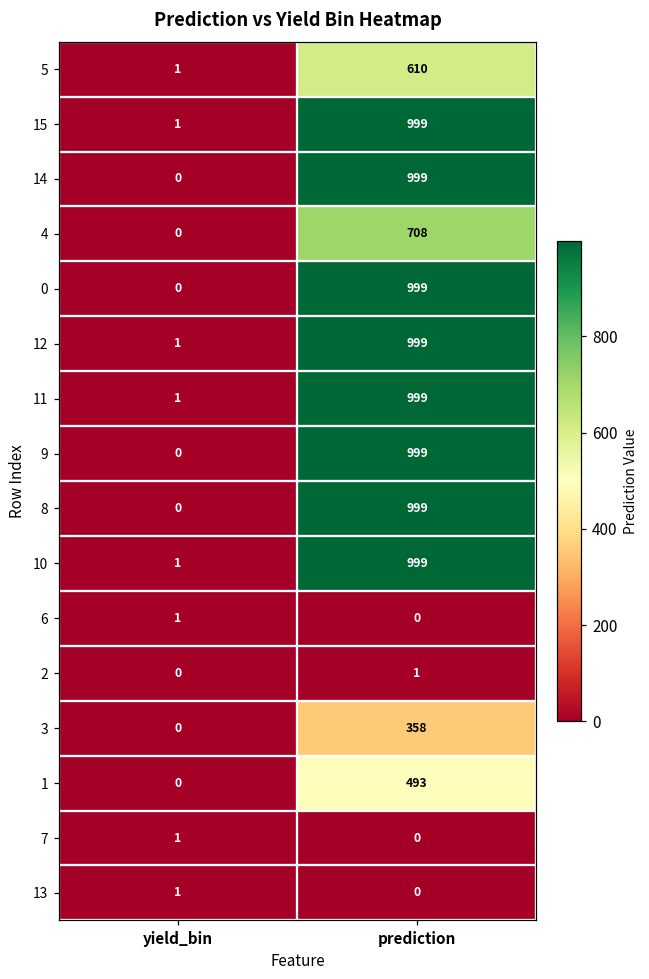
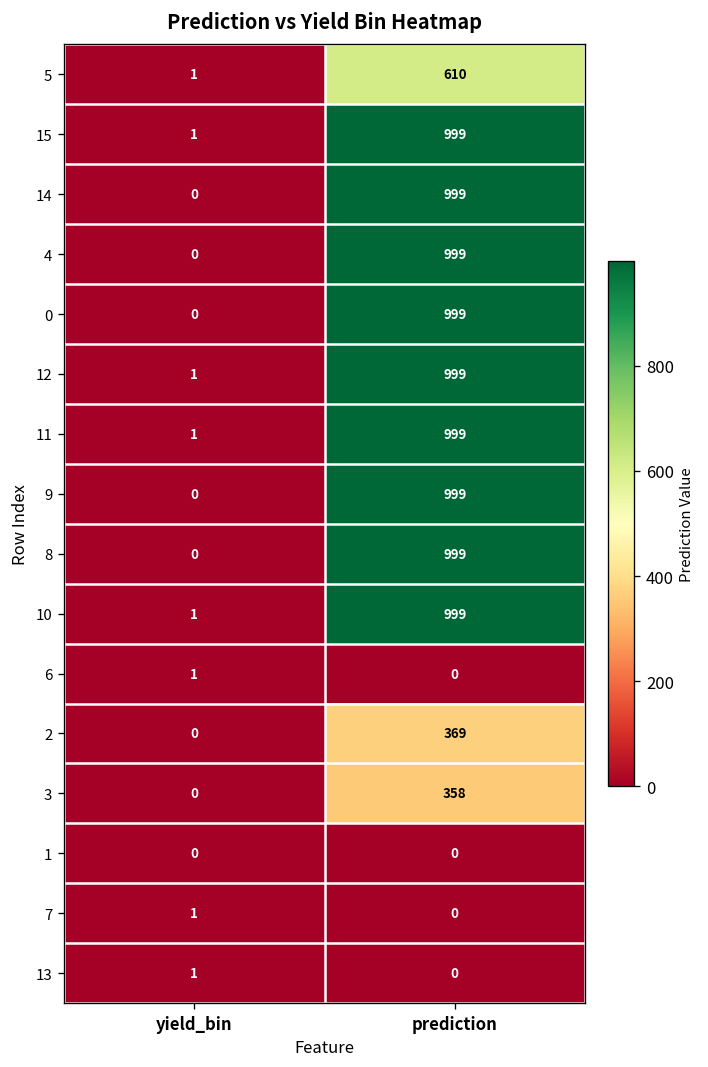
  {
    "5": {
      "yield_bin": 1,
      "prediction": 610
    },
    "15": {
      "yield_bin": 1,
      "prediction": 999
    },
    "14": {
      "yield_bin": 0,
      "prediction": 999
    },
    "4": {
      "yield_bin": 0,
-     "prediction": 708
+     "prediction": 999
    },
    "0": {
      "yield_bin": 0,
      "prediction": 999
    },
    "12": {
      "yield_bin": 1,
      "prediction": 999
    },
    "11": {
      "yield_bin": 1,
      "prediction": 999
    },
    "9": {
      "yield_bin": 0,
      "prediction": 999
    },
    "8": {
      "yield_bin": 0,
      "prediction": 999
    },
    "10": {
      "yield_bin": 1,
      "prediction": 999
    },
    "6": {
      "yield_bin": 1,
      "prediction": 0
    },
    "2": {
      "yield_bin": 0,
-     "prediction": 1
+     "prediction": 369
    },
    "3": {
      "yield_bin": 0,
      "prediction": 358
    },
    "1": {
      "yield_bin": 0,
-     "prediction": 493
+     "prediction": 0
    },
    "7": {
      "yield_bin": 1,
      "prediction": 0
    },
    "13": {
      "yield_bin": 1,
      "prediction": 0
    }
  }
